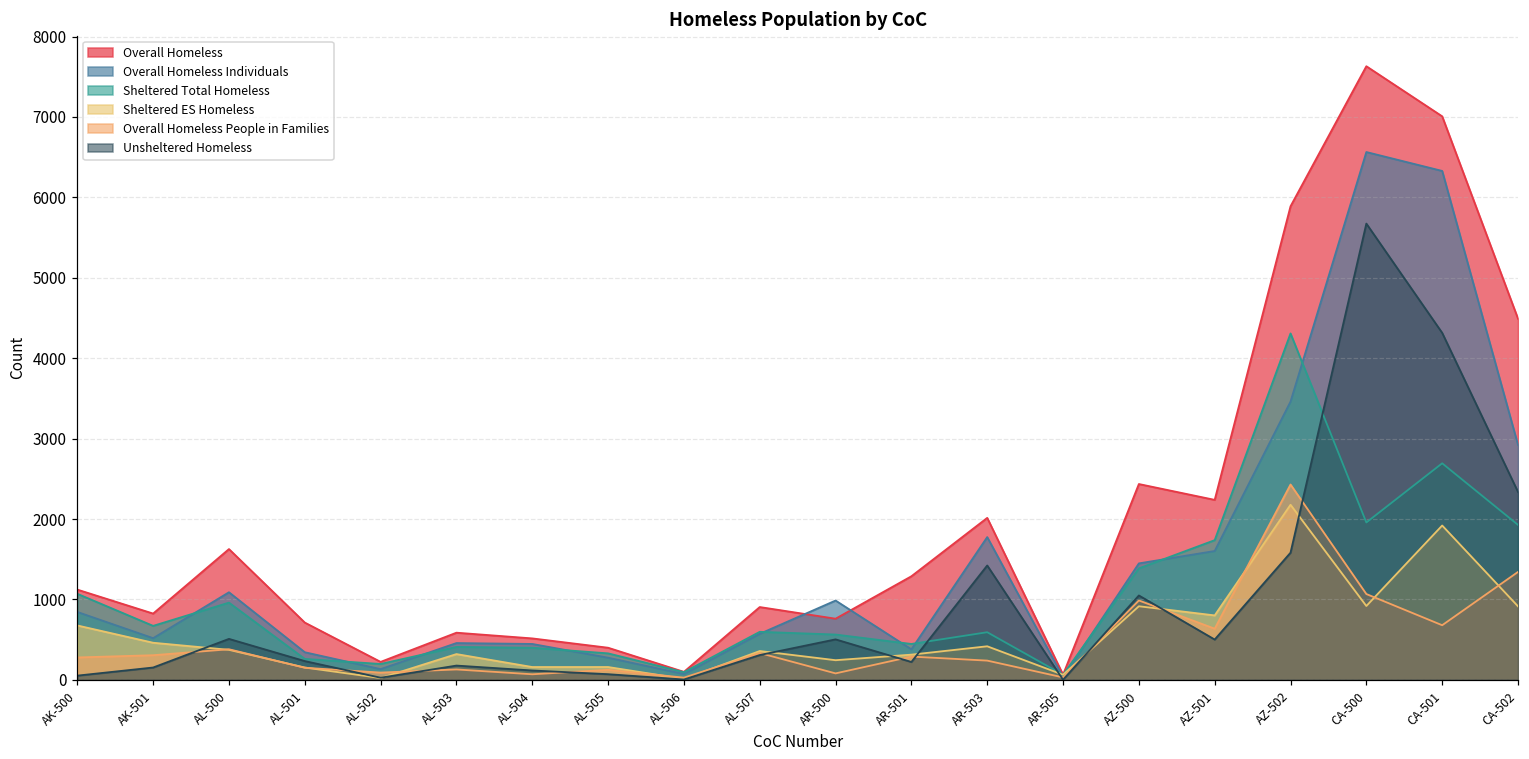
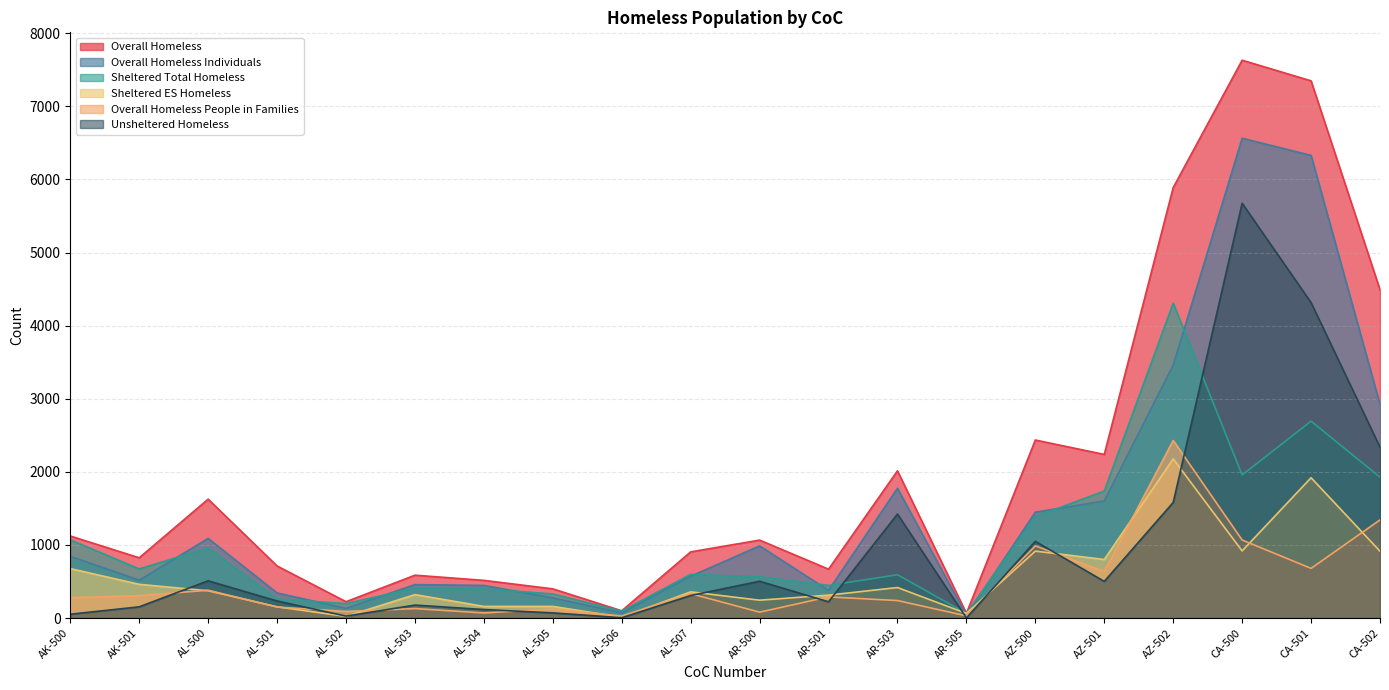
  {
    "Overall Homeless": {
      "AK-500": 1100,
      "AK-501": 800,
      "AL-500": 1600,
      "AL-501": 700,
      "AL-503": 600,
      "AL-504": 500,
      "AL-505": 400,
      "AL-507": 900,
-     "AR-500": 800,
-     "AR-501": 1300,
+     "AR-500": 1100,
+     "AR-501": 700,
      "AR-503": 2000,
      "AZ-500": 2400,
      "AZ-501": 2200,
      "AZ-502": 5900,
      "CA-500": 7600,
-     "CA-501": 7000,
+     "CA-501": 7300,
      "CA-502": 4500
    }
  }
